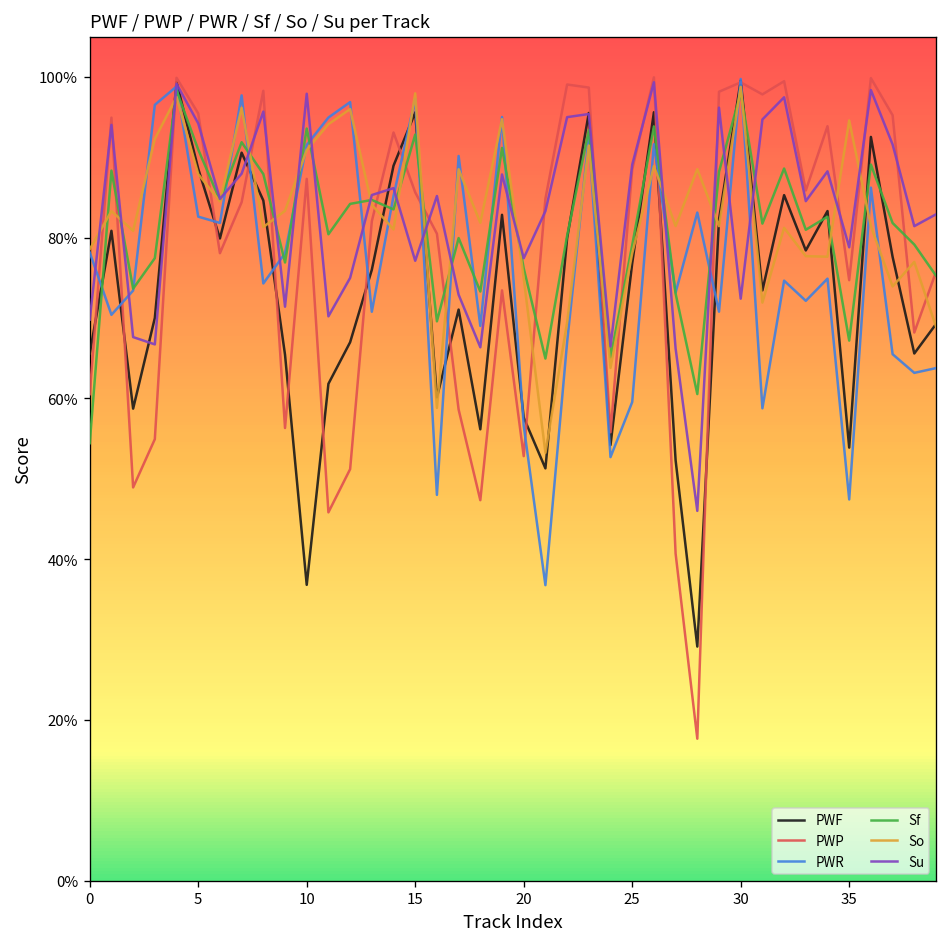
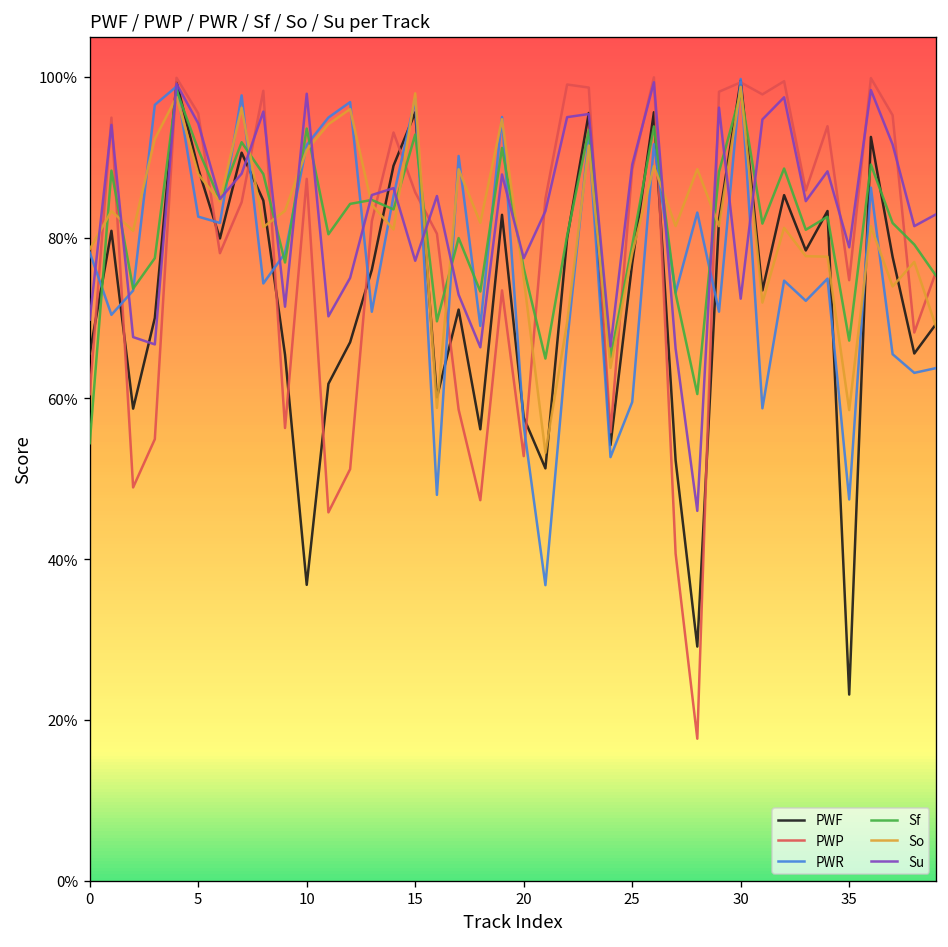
  {
    "PWF": {
      "0": "66%",
      "5": "89%",
      "10": "37%",
      "15": "96%",
      "20": "58%",
      "25": "77%",
-     "35": "54%"
+     "35": "23%"
    },
    "PWP": {
      "0": "61%",
      "5": "95%",
      "10": "87%",
      "15": "86%",
      "20": "53%",
      "25": "88%",
      "35": "75%"
    },
    "PWR": {
      "5": "83%",
      "10": "92%",
      "15": "97%",
      "20": "57%",
      "25": "60%",
      "35": "47%"
    },
    "Sf": {
      "0": "54%",
      "5": "91%",
      "10": "94%",
      "15": "93%",
      "20": "76%",
      "25": "79%",
      "30": "98%",
      "35": "67%"
    },
    "So": {
      "5": "88%",
      "10": "91%",
      "15": "98%",
      "20": "75%",
      "25": "78%",
      "30": "99%",
-     "35": "95%"
+     "35": "59%"
    },
    "Su": {
      "0": "70%",
      "5": "94%",
      "10": "98%",
      "15": "77%",
      "20": "77%",
      "25": "89%",
      "30": "72%",
      "35": "79%"
    }
  }
